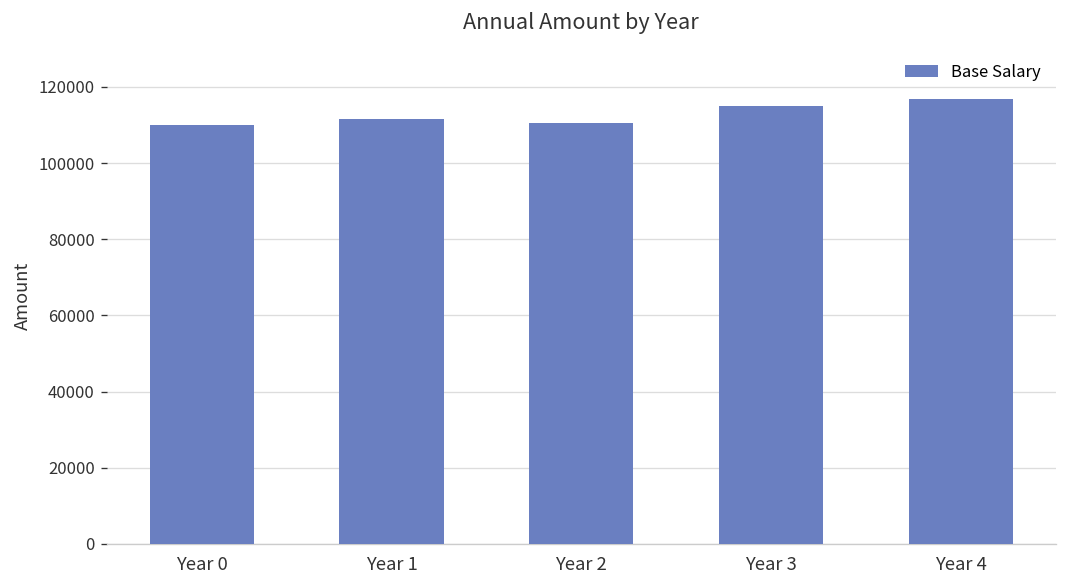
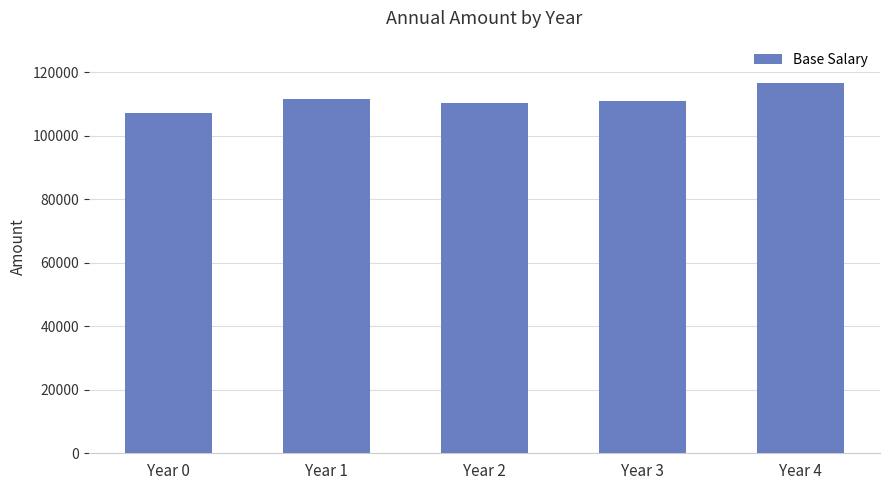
  {
-   "Year 0": 110000,
+   "Year 0": 107000,
    "Year 1": 112000,
    "Year 2": 111000,
-   "Year 3": 115000,
+   "Year 3": 111000,
    "Year 4": 117000
  }
